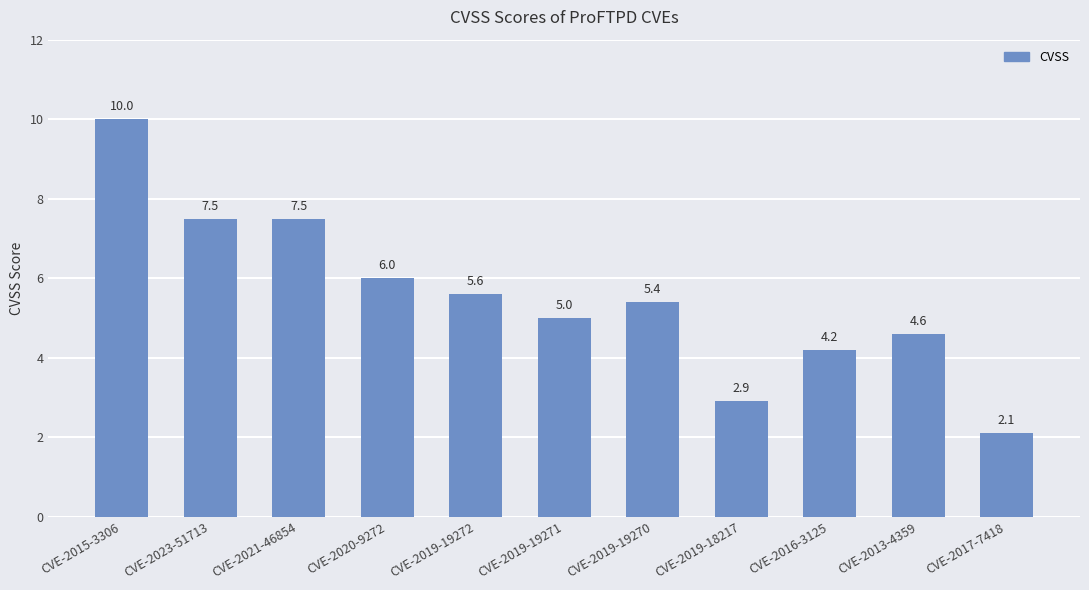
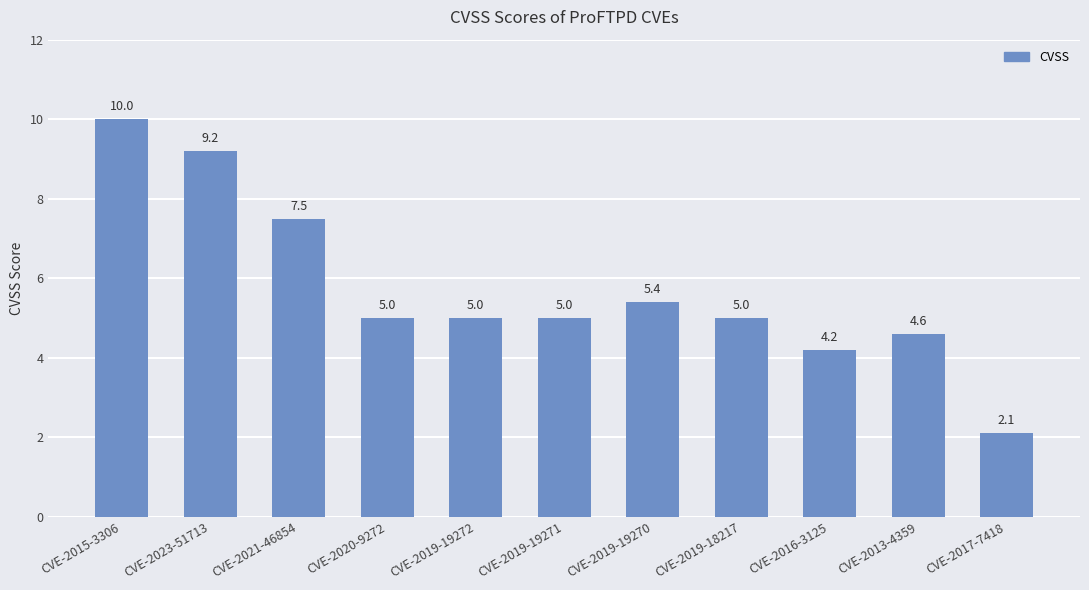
  {
    "CVE-2015-3306": 10.0,
-   "CVE-2023-51713": 7.5,
+   "CVE-2023-51713": 9.2,
    "CVE-2021-46854": 7.5,
-   "CVE-2020-9272": 6.0,
-   "CVE-2019-19272": 5.6,
+   "CVE-2020-9272": 5.0,
+   "CVE-2019-19272": 5.0,
    "CVE-2019-19271": 5.0,
    "CVE-2019-19270": 5.4,
-   "CVE-2019-18217": 2.9,
+   "CVE-2019-18217": 5.0,
    "CVE-2016-3125": 4.2,
    "CVE-2013-4359": 4.6,
    "CVE-2017-7418": 2.1
  }
